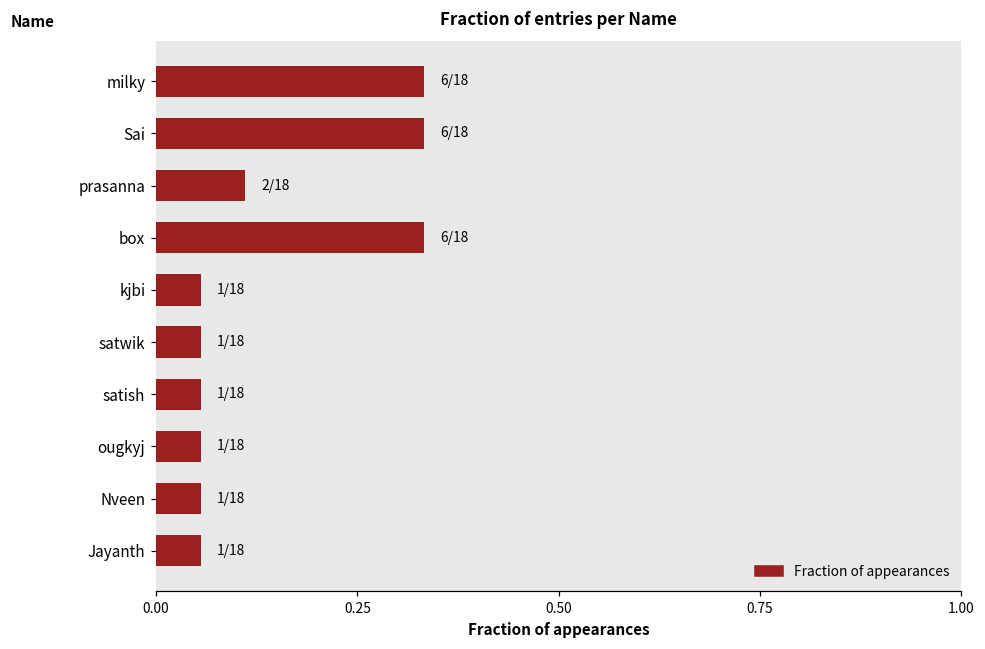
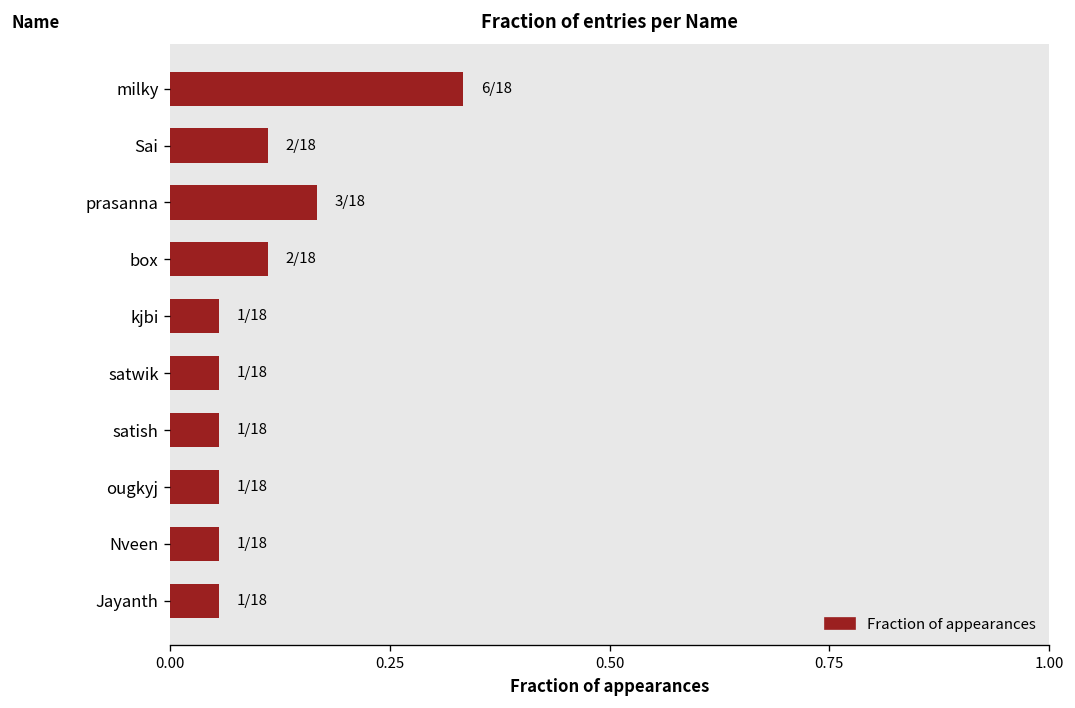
  {
    "Fraction of appearances": {
-     "Sai": 6,
-     "prasanna": 2,
-     "box": 6
+     "Sai": 2,
+     "prasanna": 3,
+     "box": 2
    }
  }
